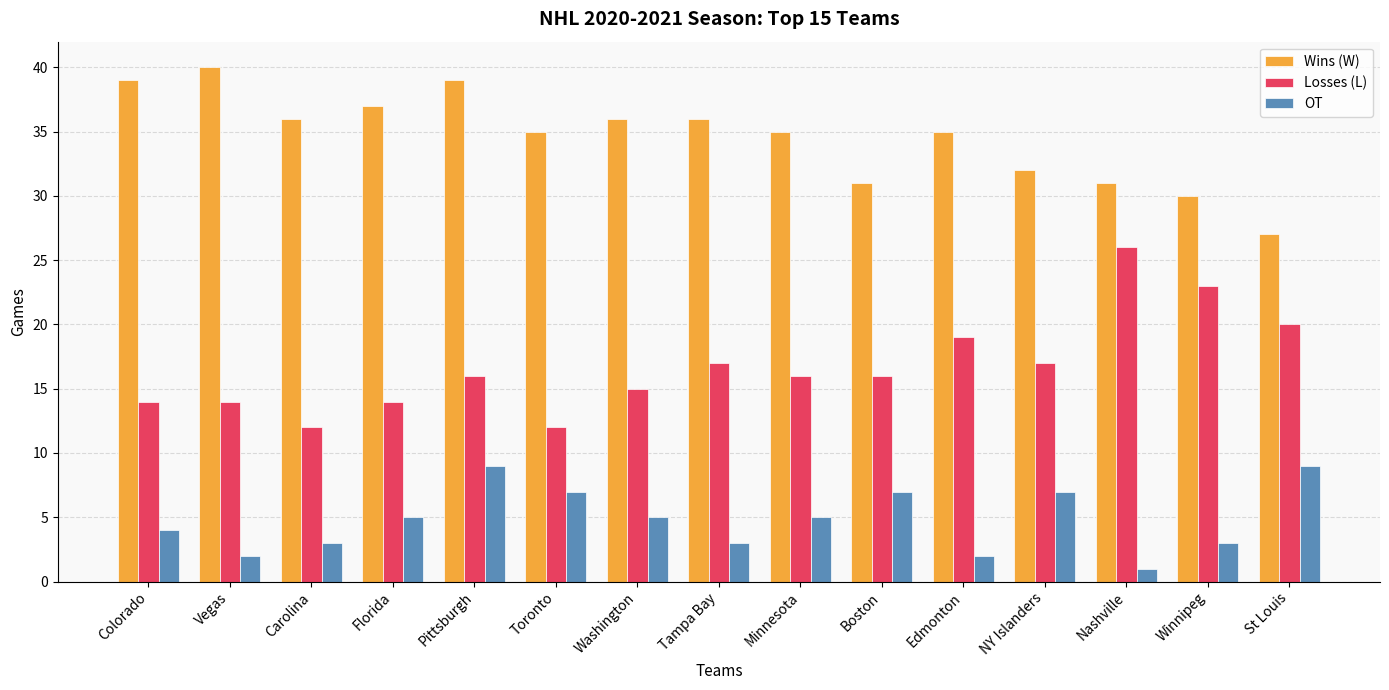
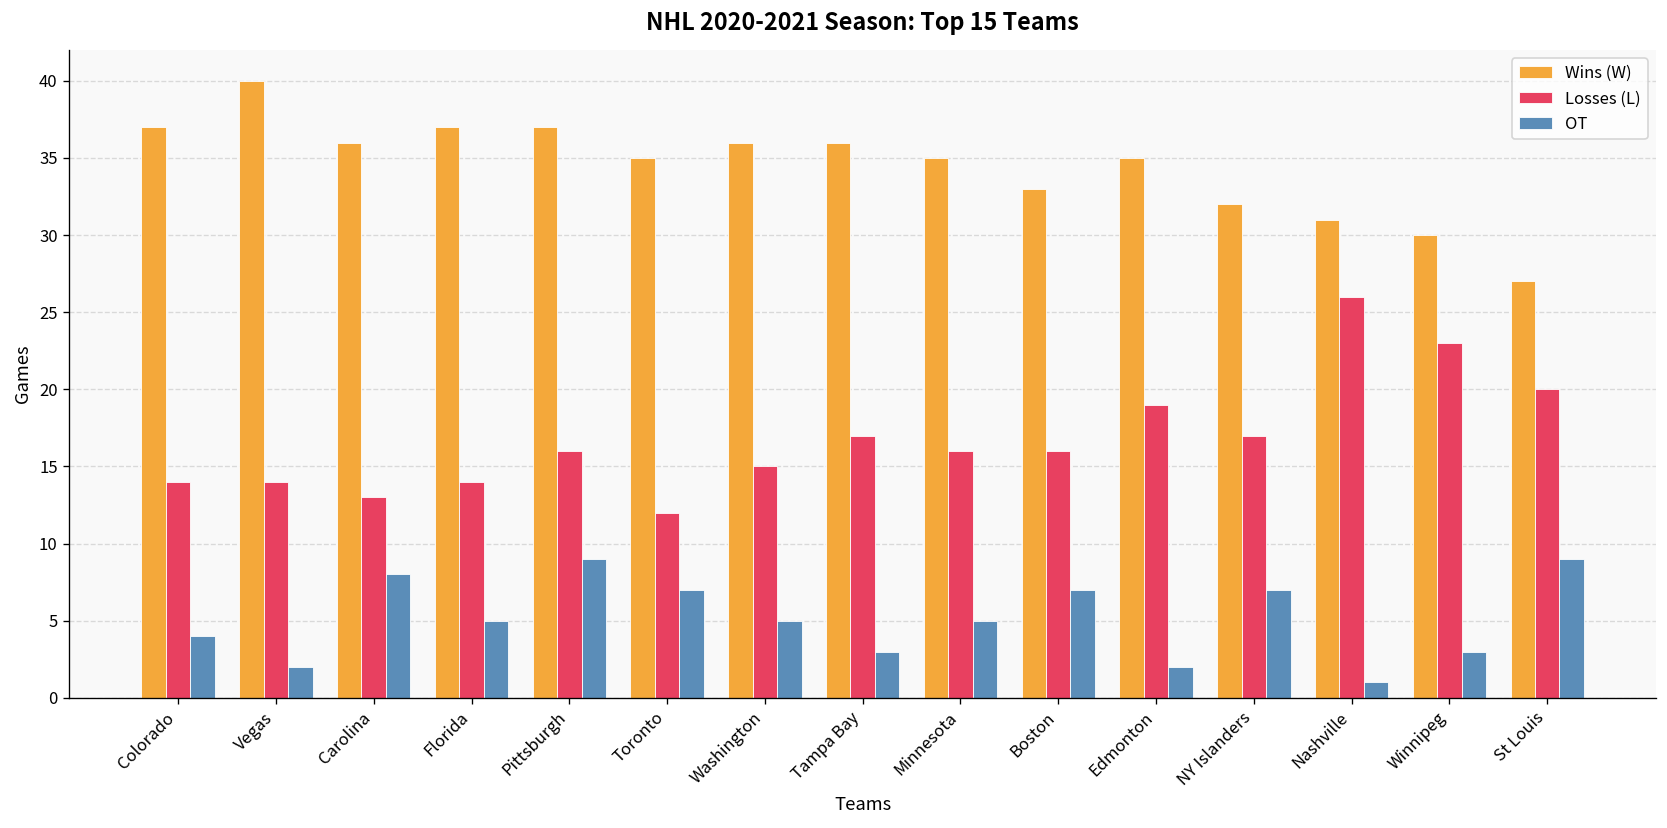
  {
    "Wins (W)": {
-     "Colorado": 39,
+     "Colorado": 37,
      "Vegas": 40,
      "Carolina": 36,
      "Florida": 37,
-     "Pittsburgh": 39,
+     "Pittsburgh": 37,
      "Toronto": 35,
      "Washington": 36,
      "Tampa Bay": 36,
      "Minnesota": 35,
-     "Boston": 31,
+     "Boston": 33,
      "Edmonton": 35,
      "NY Islanders": 32,
      "Nashville": 31,
      "Winnipeg": 30,
      "St Louis": 27
    },
    "Losses (L)": {
      "Colorado": 14,
      "Vegas": 14,
-     "Carolina": 12,
+     "Carolina": 13,
      "Florida": 14,
      "Pittsburgh": 16,
      "Toronto": 12,
      "Washington": 15,
      "Tampa Bay": 17,
      "Minnesota": 16,
      "Boston": 16,
      "Edmonton": 19,
      "NY Islanders": 17,
      "Nashville": 26,
      "Winnipeg": 23,
      "St Louis": 20
    },
    "OT": {
      "Colorado": 4,
      "Vegas": 2,
-     "Carolina": 3,
+     "Carolina": 8,
      "Florida": 5,
      "Pittsburgh": 9,
      "Toronto": 7,
      "Washington": 5,
      "Tampa Bay": 3,
      "Minnesota": 5,
      "Boston": 7,
      "Edmonton": 2,
      "NY Islanders": 7,
      "Nashville": 1,
      "Winnipeg": 3,
      "St Louis": 9
    }
  }
